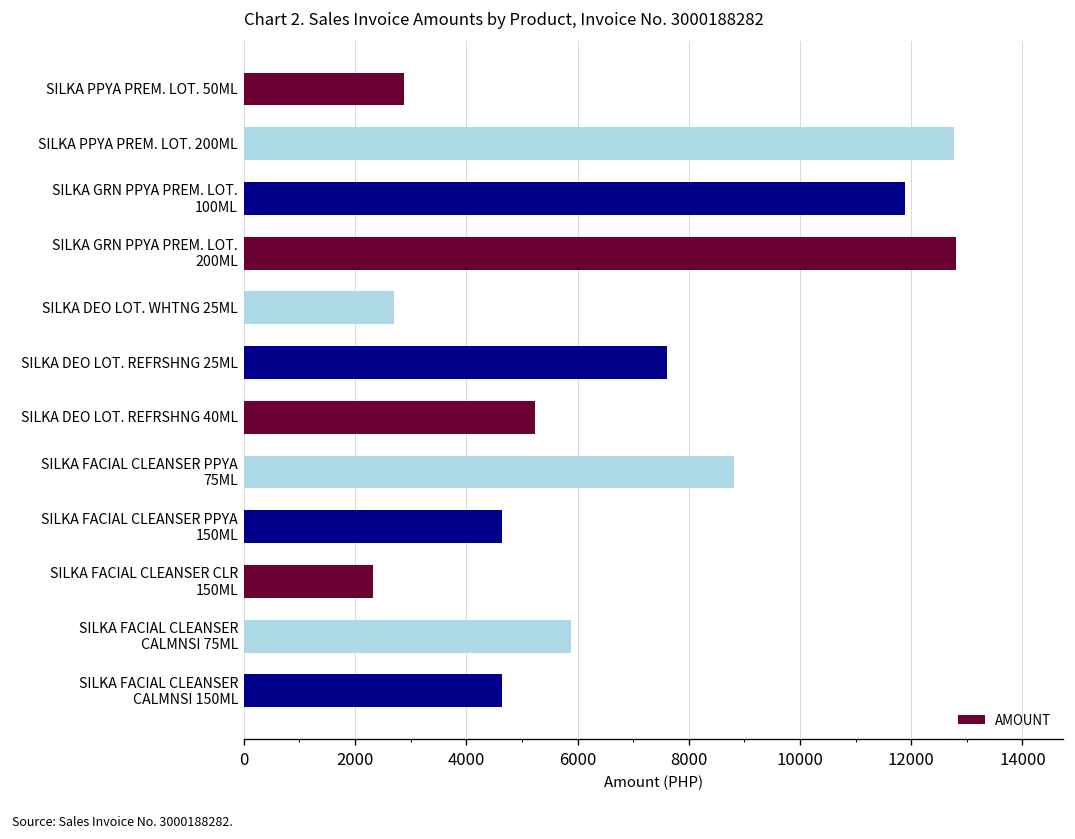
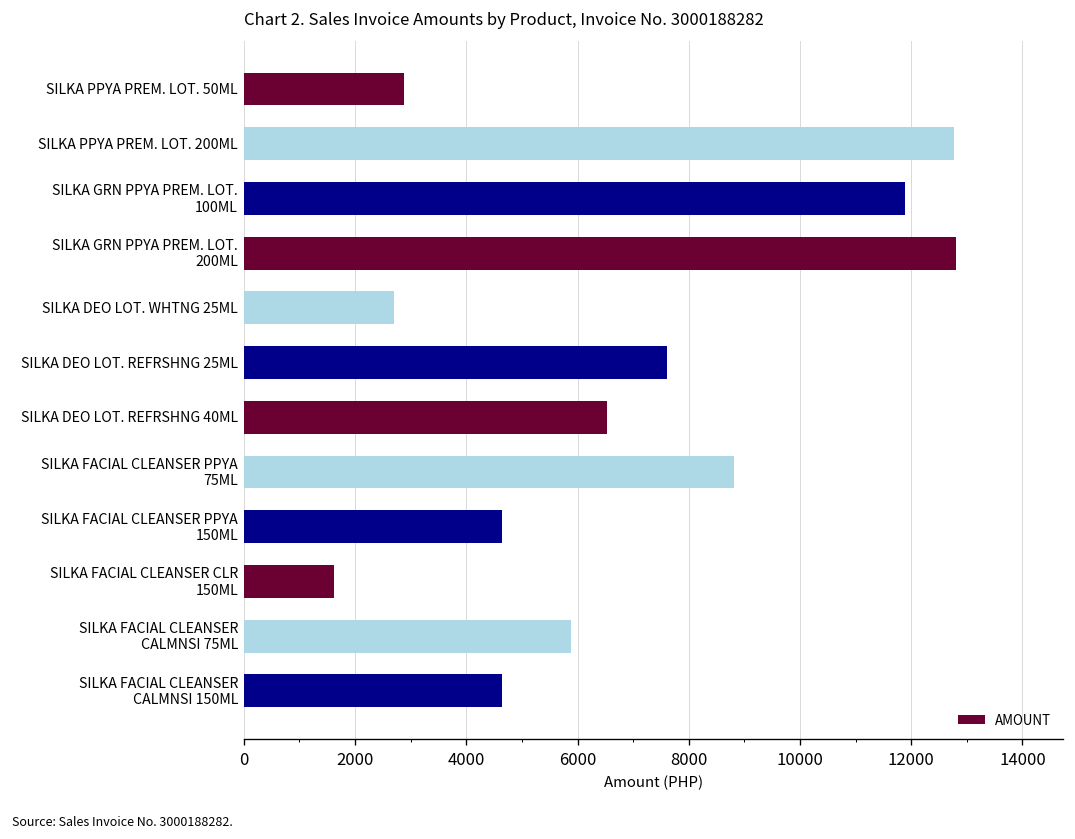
  {
    "SILKA PPYA PREM. LOT. 50ML": 2900,
    "SILKA PPYA PREM. LOT. 200ML": 12800,
    "SILKA GRN PPYA PREM. LOT. 100ML": 11900,
    "SILKA GRN PPYA PREM. LOT. 200ML": 12800,
    "SILKA DEO LOT. WHTNG 25ML": 2700,
    "SILKA DEO LOT. REFRSHNG 25ML": 7600,
-   "SILKA DEO LOT. REFRSHNG 40ML": 5200,
+   "SILKA DEO LOT. REFRSHNG 40ML": 6500,
    "SILKA FACIAL CLEANSER PPYA 75ML": 8800,
    "SILKA FACIAL CLEANSER PPYA 150ML": 4600,
-   "SILKA FACIAL CLEANSER CLR 150ML": 2300,
+   "SILKA FACIAL CLEANSER CLR 150ML": 1600,
    "SILKA FACIAL CLEANSER CALMNSI 75ML": 5900,
    "SILKA FACIAL CLEANSER CALMNSI 150ML": 4600
  }
